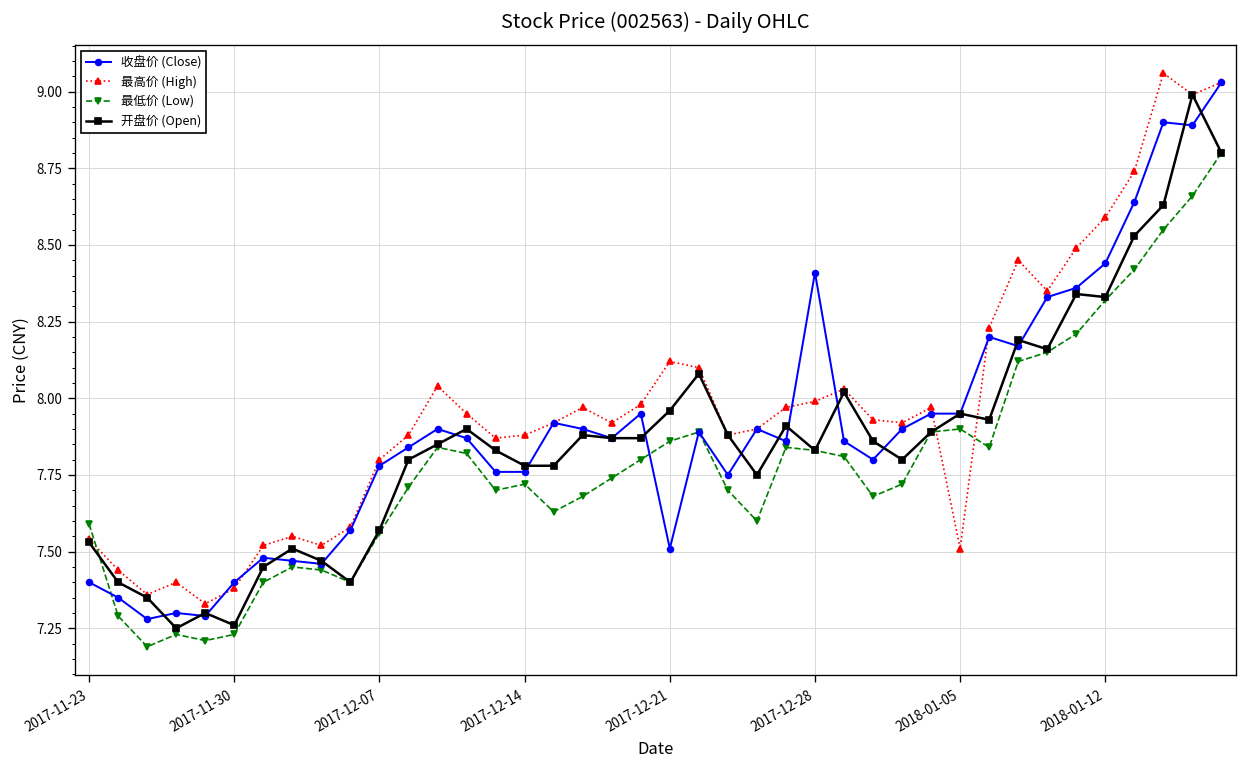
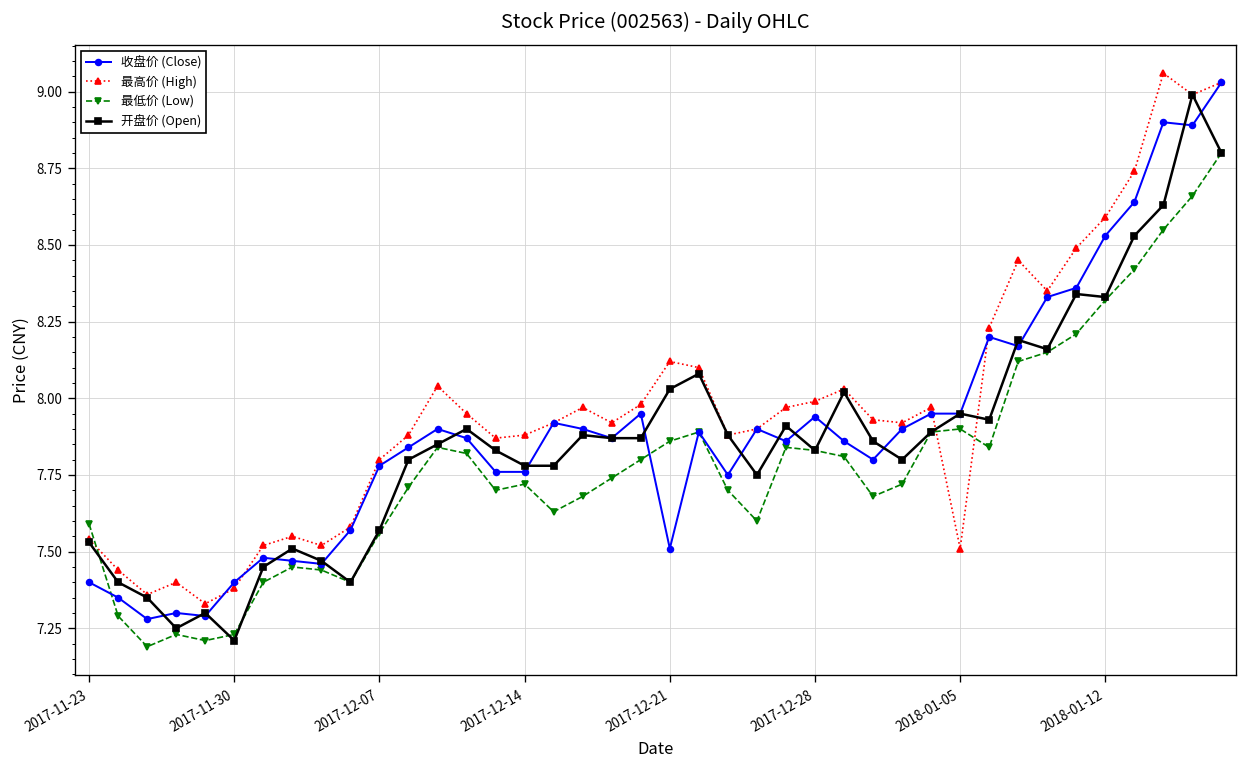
  {
    "收盘价 (Close)": {
      "2017-11-23": 7.40,
      "2017-11-30": 7.40,
      "2017-12-07": 7.78,
      "2017-12-14": 7.76,
      "2017-12-21": 7.51,
-     "2017-12-28": 8.41,
-     "2018-01-12": 8.44
+     "2017-12-28": 7.94,
+     "2018-01-12": 8.53
    },
    "最高价 (High)": {
      "2017-11-30": 7.38,
      "2017-12-07": 7.80,
      "2017-12-14": 7.88,
      "2017-12-21": 8.12,
      "2017-12-28": 7.99,
      "2018-01-05": 7.51,
      "2018-01-12": 8.59
    },
    "最低价 (Low)": {
      "2017-11-23": 7.59,
      "2017-11-30": 7.23,
      "2017-12-07": 7.56,
      "2017-12-14": 7.72,
      "2017-12-21": 7.86,
      "2018-01-05": 7.90
    },
    "开盘价 (Open)": {
-     "2017-11-30": 7.26,
+     "2017-11-30": 7.21,
      "2017-12-07": 7.57,
      "2017-12-14": 7.78,
-     "2017-12-21": 7.96
+     "2017-12-21": 8.03
    }
  }
